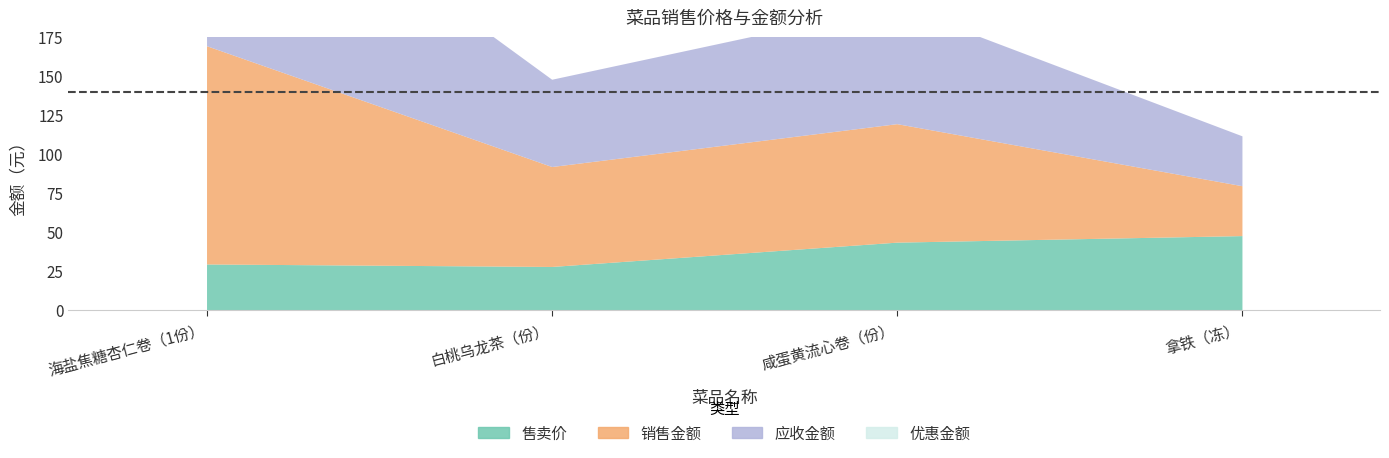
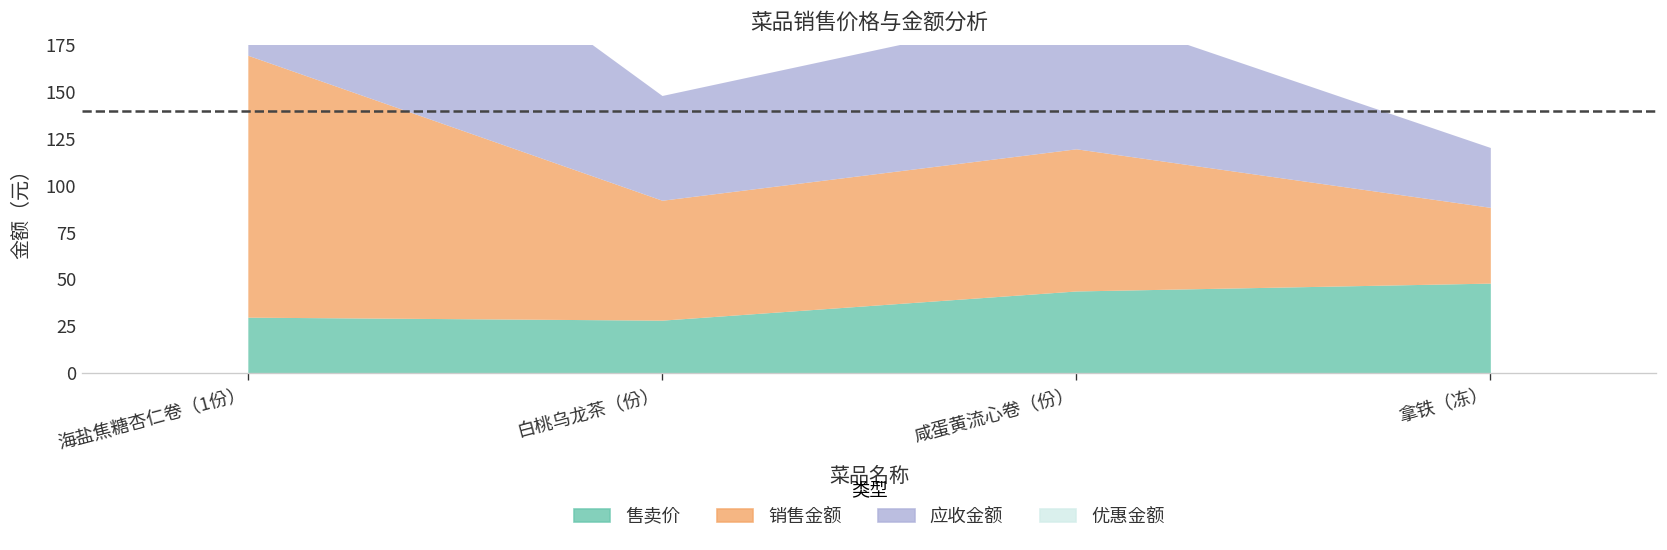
  {
    "售卖价": {
      "海盐焦糖杏仁卷（1份）": 30,
      "白桃乌龙茶（份）": 28,
      "咸蛋黄流心卷（份）": 44,
      "拿铁（冻）": 48
    },
    "销售金额": {
      "海盐焦糖杏仁卷（1份）": 140,
      "白桃乌龙茶（份）": 64,
      "咸蛋黄流心卷（份）": 76,
-     "拿铁（冻）": 32
+     "拿铁（冻）": 41
    }
  }
